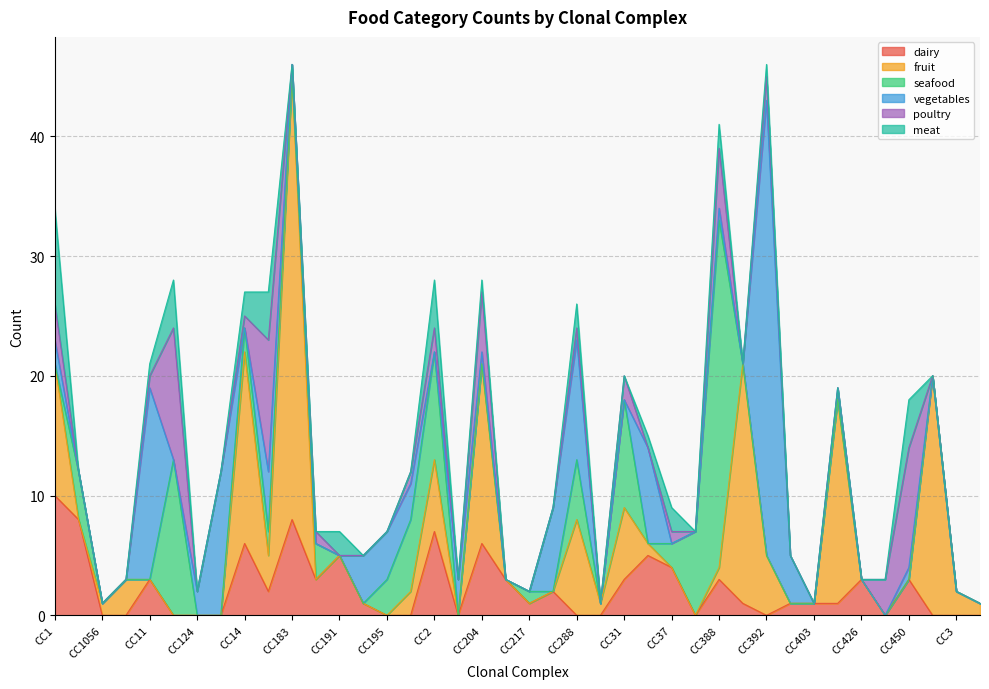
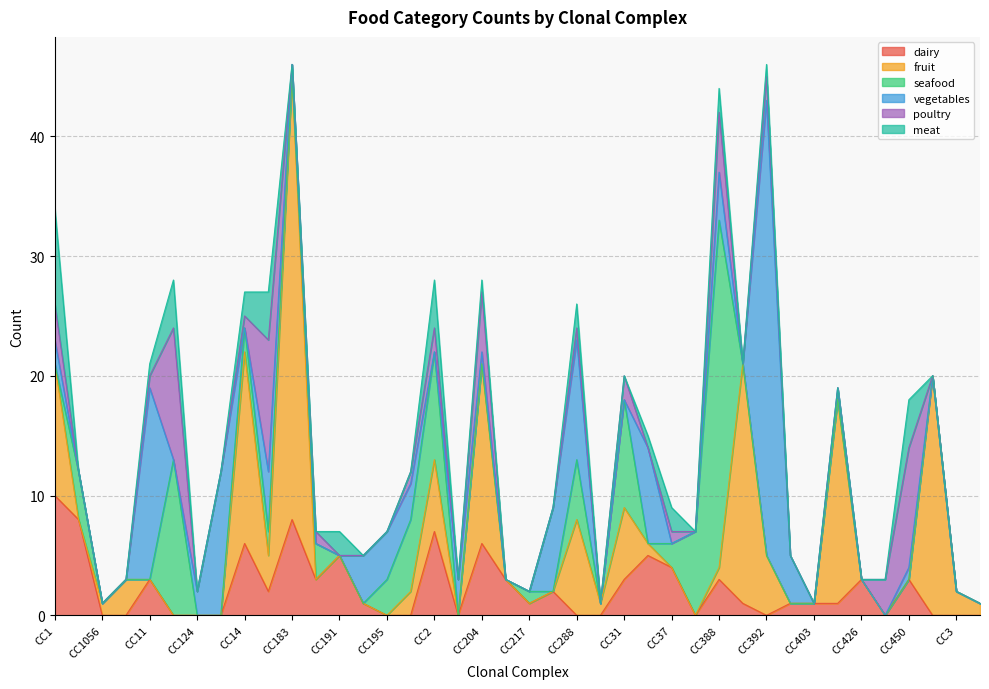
  {
    "dairy": {
      "CC1": 10,
      "CC1056": 0,
      "CC14": 6,
      "CC183": 8,
      "CC2": 7,
      "CC204": 6,
      "CC288": 0,
      "CC31": 3,
      "CC388": 3,
      "CC392": 0,
      "CC3": 0
    },
    "fruit": {
      "CC14": 16,
      "CC2": 6,
      "CC288": 8,
      "CC31": 6,
      "CC388": 1
    },
    "vegetables": {
      "CC1": 2,
      "CC11": 16,
      "CC204": 1,
      "CC288": 10,
-     "CC388": 1,
+     "CC388": 4,
      "CC392": 38,
      "CC450": 1
    },
    "poultry": {
      "CC1": 3,
      "CC11": 1,
      "CC14": 1,
      "CC2": 2,
      "CC204": 5,
      "CC288": 1,
      "CC37": 1,
      "CC388": 5,
      "CC392": 2,
      "CC450": 10
    }
  }
